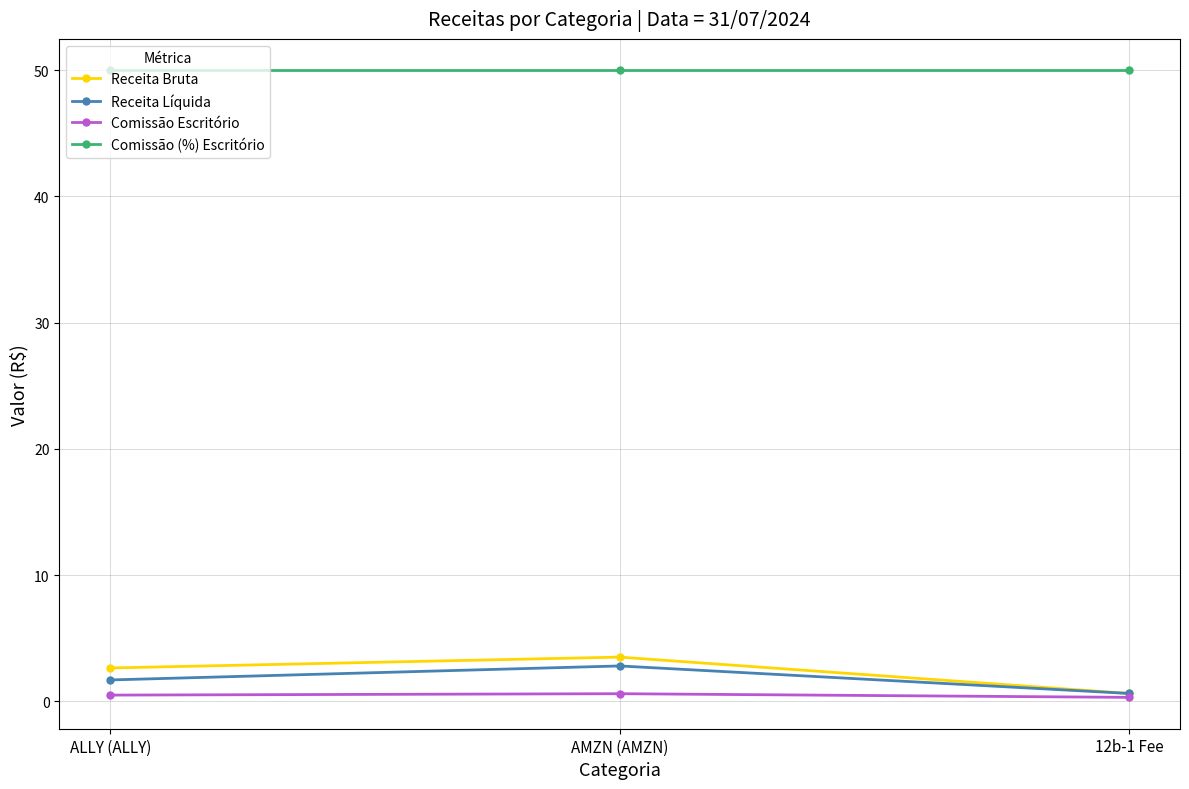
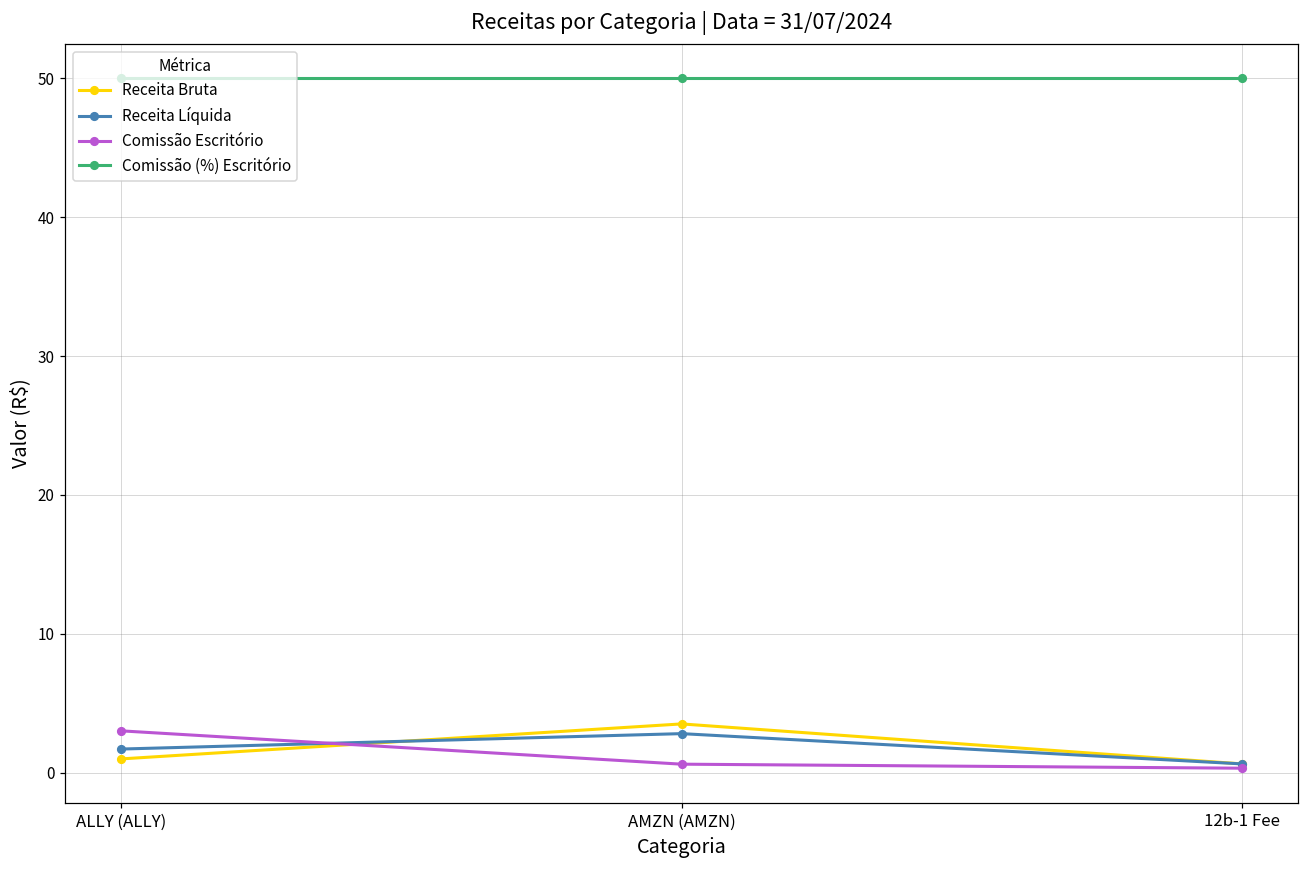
  {
    "Receita Bruta": {
-     "ALLY (ALLY)": 2.6,
+     "ALLY (ALLY)": 1.0,
      "AMZN (AMZN)": 3.5
    },
    "Receita Líquida": {
      "ALLY (ALLY)": 1.7,
      "AMZN (AMZN)": 2.8
    },
    "Comissão Escritório": {
-     "ALLY (ALLY)": 0.5,
+     "ALLY (ALLY)": 3.0,
      "AMZN (AMZN)": 0.6,
      "12b-1 Fee": 0.3
    },
    "Comissão (%) Escritório": {
      "AMZN (AMZN)": 50.0,
      "12b-1 Fee": 50.0
    }
  }
